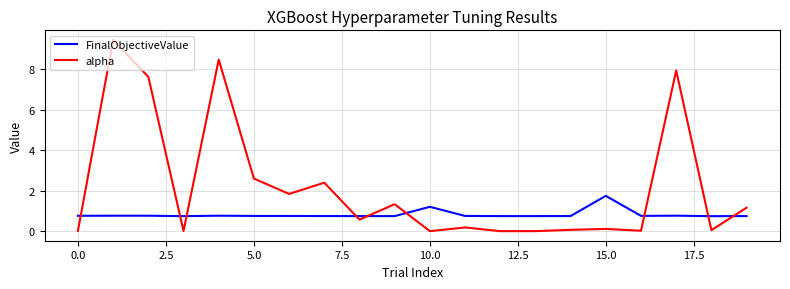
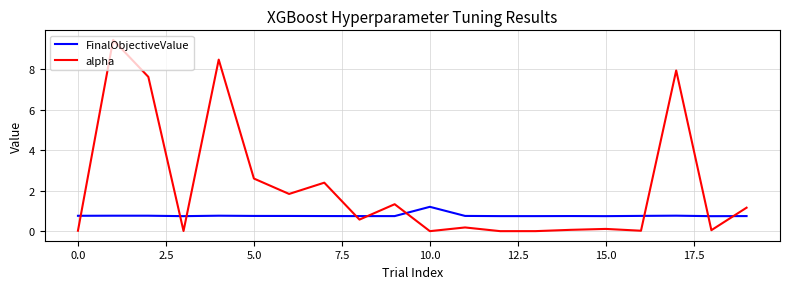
  {
    "FinalObjectiveValue": {
      "0.0": 0.8,
      "5.0": 0.8,
      "10.0": 1.2,
-     "15.0": 1.8
+     "15.0": 0.8
    },
    "alpha": {
      "0.0": 0.0,
      "5.0": 2.6,
      "10.0": 0.0,
      "15.0": 0.1
    }
  }
